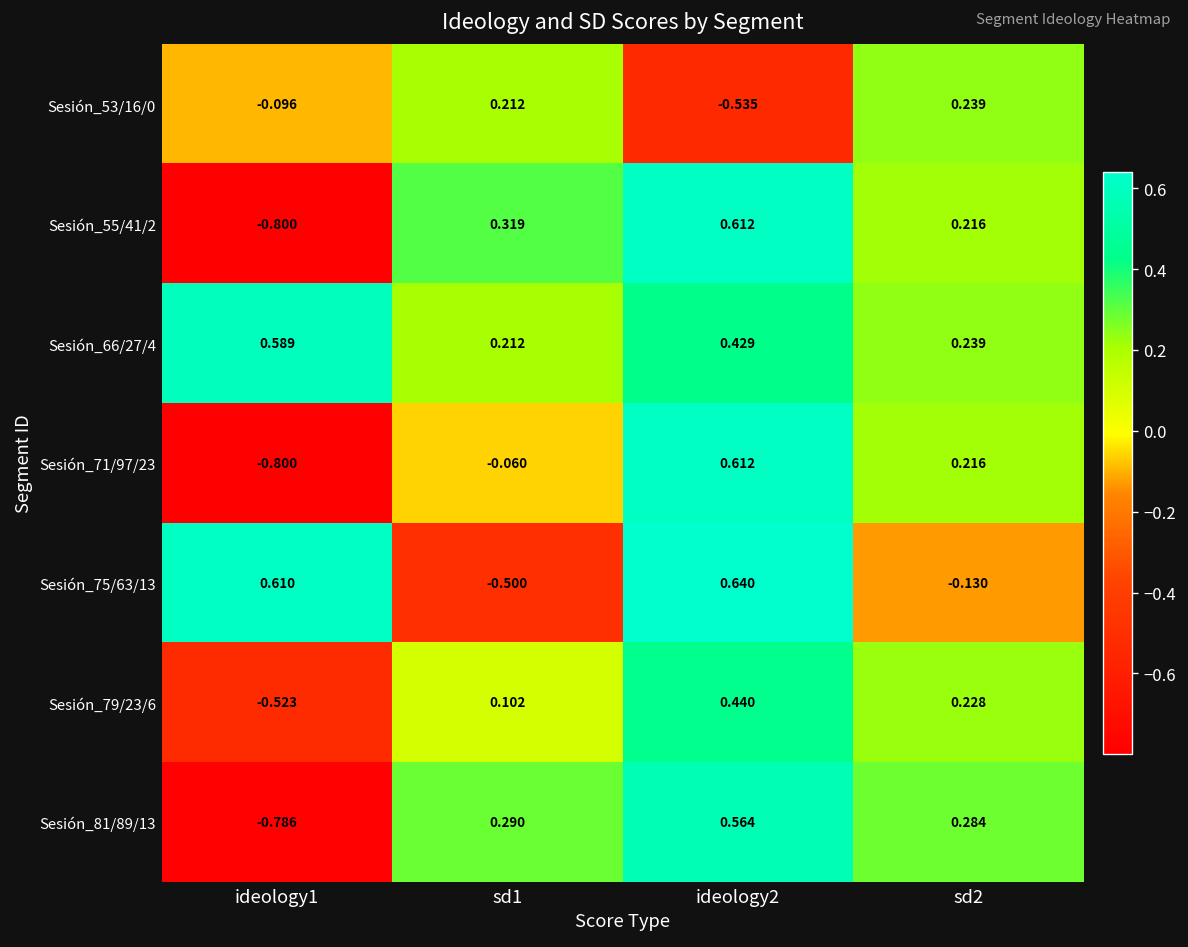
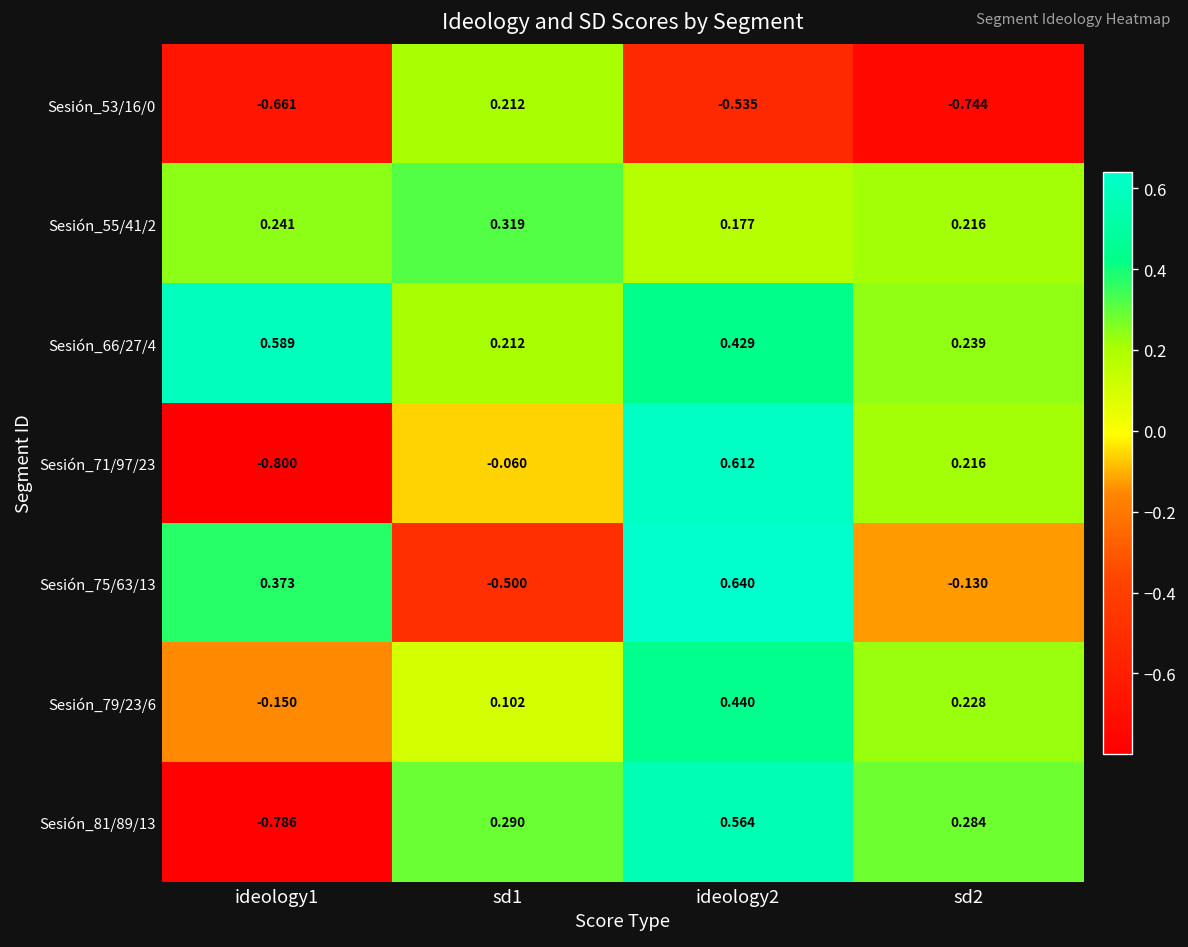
  {
    "Sesión_53/16/0": {
-     "ideology1": -0.096,
+     "ideology1": -0.661,
      "sd1": 0.212,
      "ideology2": -0.535,
-     "sd2": 0.239
+     "sd2": -0.744
    },
    "Sesión_55/41/2": {
-     "ideology1": -0.800,
+     "ideology1": 0.241,
      "sd1": 0.319,
-     "ideology2": 0.612,
+     "ideology2": 0.177,
      "sd2": 0.216
    },
    "Sesión_66/27/4": {
      "ideology1": 0.589,
      "sd1": 0.212,
      "ideology2": 0.429,
      "sd2": 0.239
    },
    "Sesión_71/97/23": {
      "ideology1": -0.800,
      "sd1": -0.060,
      "ideology2": 0.612,
      "sd2": 0.216
    },
    "Sesión_75/63/13": {
-     "ideology1": 0.610,
+     "ideology1": 0.373,
      "sd1": -0.500,
      "ideology2": 0.640,
      "sd2": -0.130
    },
    "Sesión_79/23/6": {
-     "ideology1": -0.523,
+     "ideology1": -0.150,
      "sd1": 0.102,
      "ideology2": 0.440,
      "sd2": 0.228
    },
    "Sesión_81/89/13": {
      "ideology1": -0.786,
      "sd1": 0.290,
      "ideology2": 0.564,
      "sd2": 0.284
    }
  }
